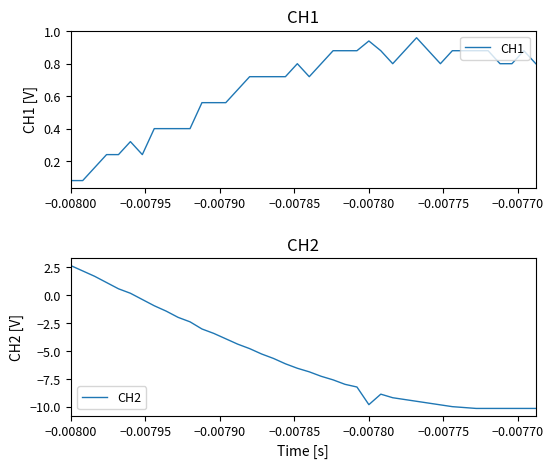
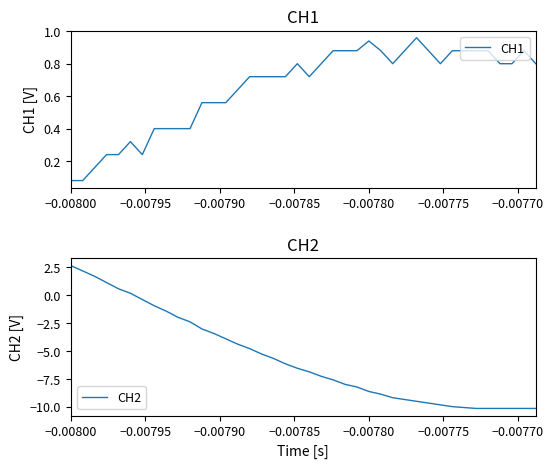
  {
    "CH1": {
      "−0.00800": 0.08,
      "−0.00780": 0.94
    },
    "CH2": {
      "−0.00800": 2.6,
-     "−0.00780": -9.8
+     "−0.00780": -8.6
    }
  }
